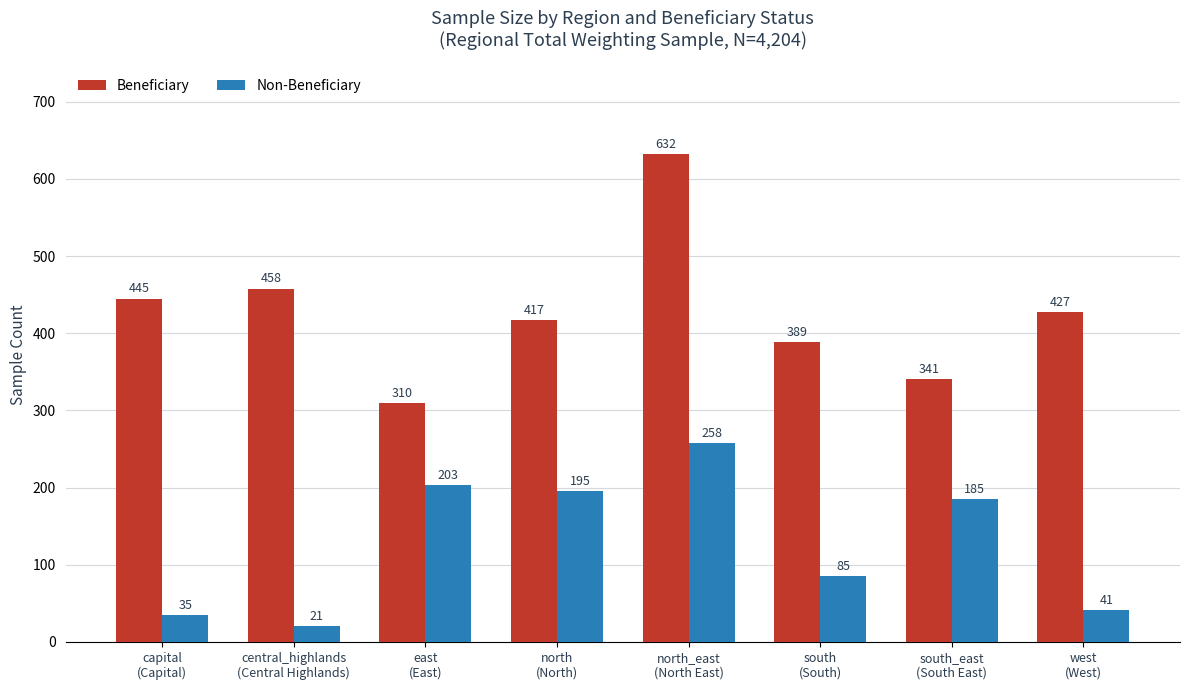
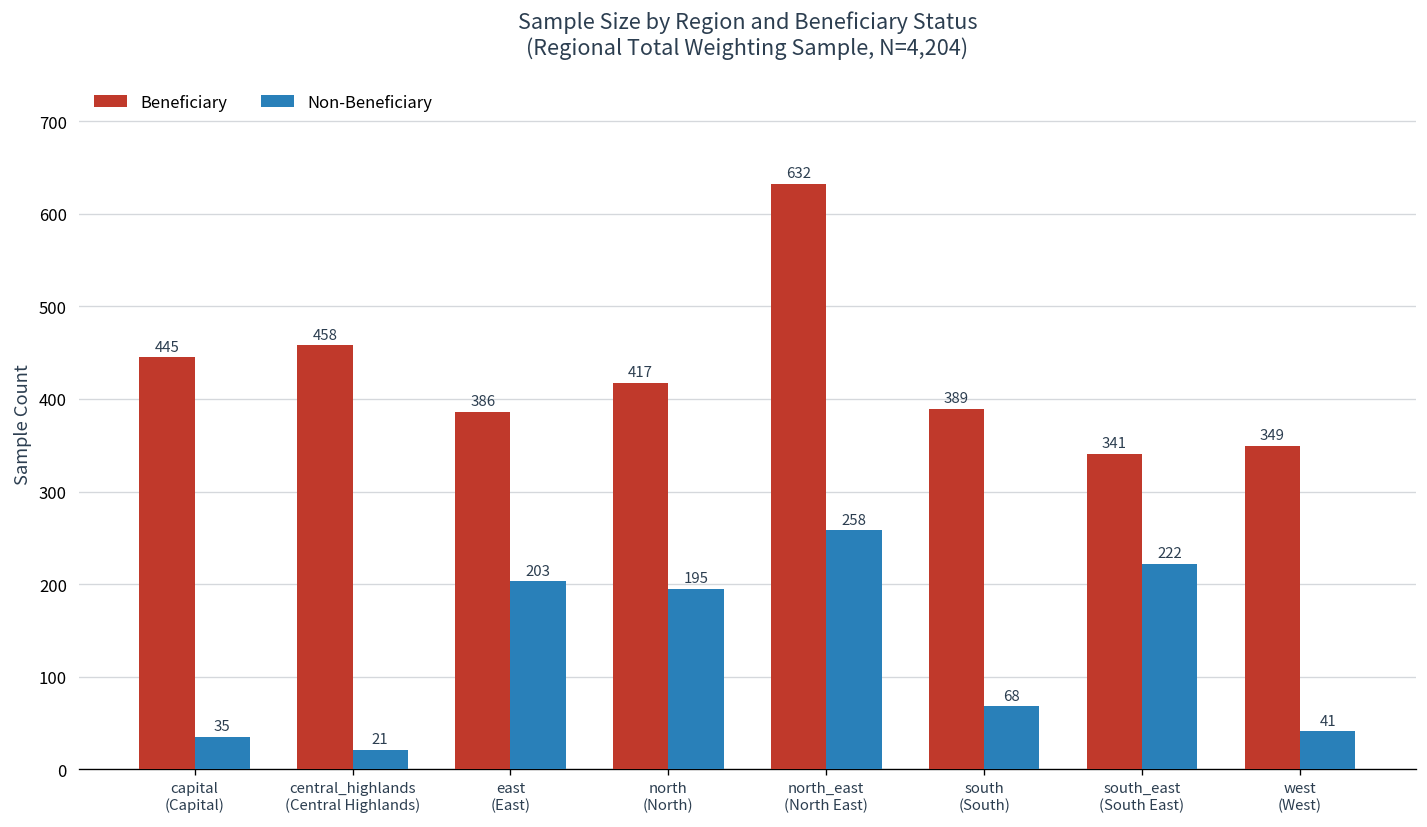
  {
    "Beneficiary": {
      "capital (Capital)": 445,
      "central_highlands (Central Highlands)": 458,
-     "east (East)": 310,
+     "east (East)": 386,
      "north (North)": 417,
      "north_east (North East)": 632,
      "south (South)": 389,
      "south_east (South East)": 341,
-     "west (West)": 427
+     "west (West)": 349
    },
    "Non-Beneficiary": {
      "capital (Capital)": 35,
      "central_highlands (Central Highlands)": 21,
      "east (East)": 203,
      "north (North)": 195,
      "north_east (North East)": 258,
-     "south (South)": 85,
-     "south_east (South East)": 185,
+     "south (South)": 68,
+     "south_east (South East)": 222,
      "west (West)": 41
    }
  }
